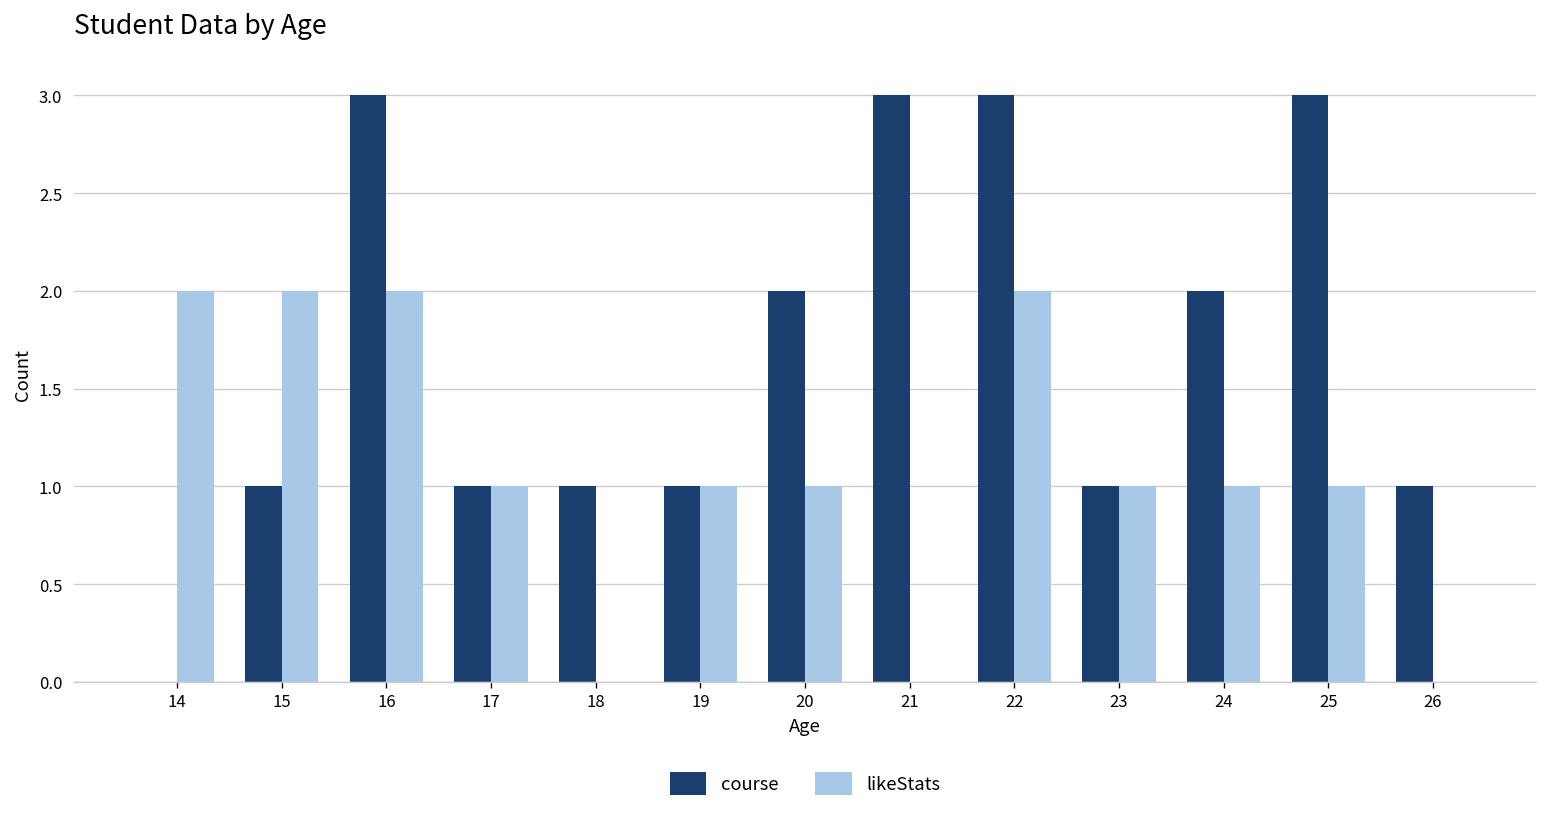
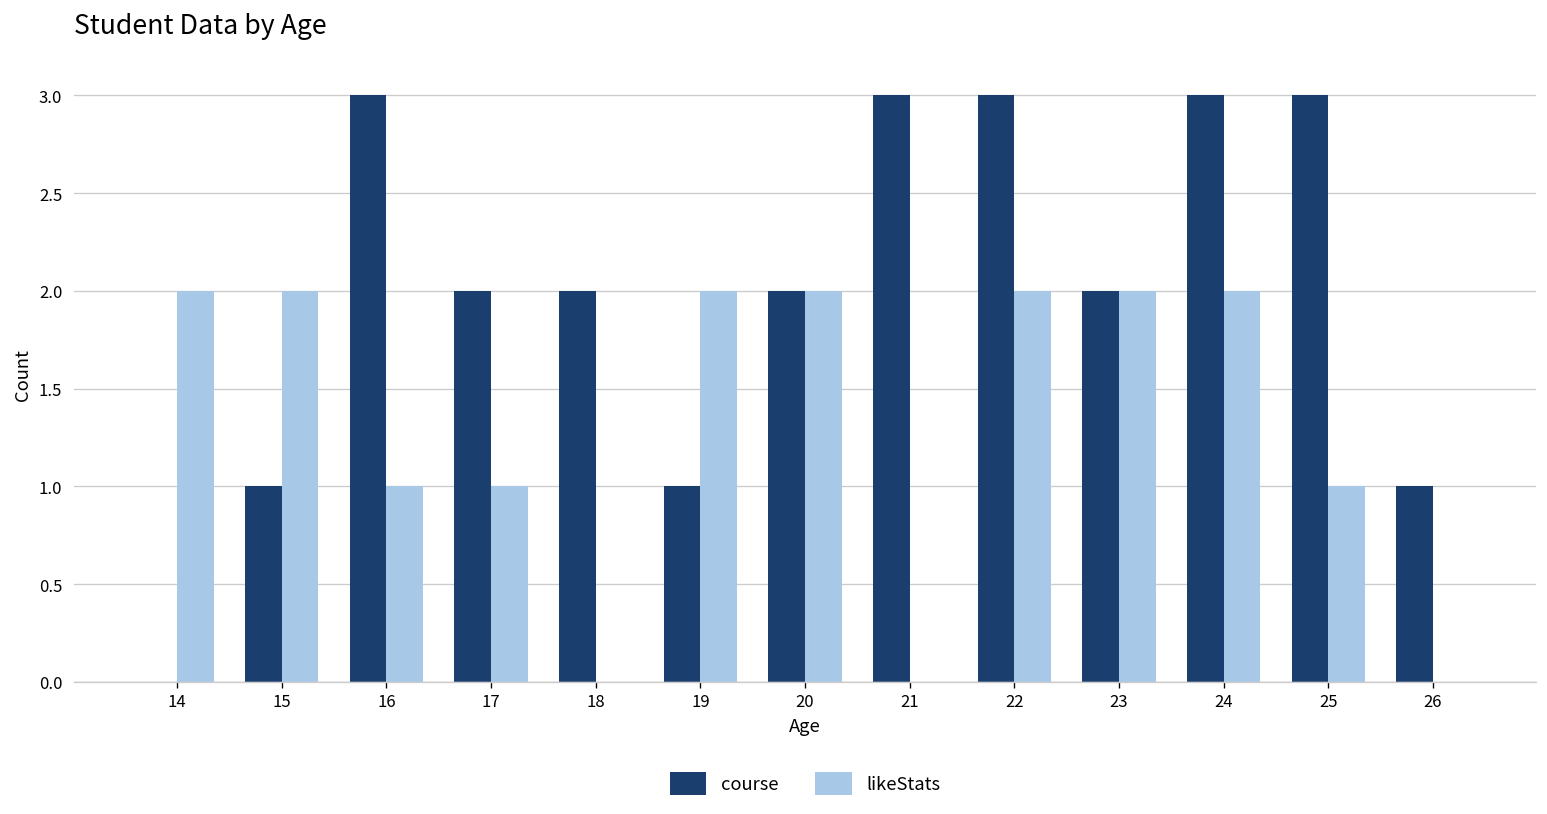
  {
    "course": {
      "14": 0,
      "15": 1,
      "16": 3,
-     "17": 1,
-     "18": 1,
+     "17": 2,
+     "18": 2,
      "19": 1,
      "20": 2,
      "21": 3,
      "22": 3,
-     "23": 1,
-     "24": 2,
+     "23": 2,
+     "24": 3,
      "25": 3,
      "26": 1
    },
    "likeStats": {
      "14": 2,
      "15": 2,
-     "16": 2,
+     "16": 1,
      "17": 1,
      "18": 0,
-     "19": 1,
-     "20": 1,
+     "19": 2,
+     "20": 2,
      "21": 0,
      "22": 2,
-     "23": 1,
-     "24": 1,
+     "23": 2,
+     "24": 2,
      "25": 1,
      "26": 0
    }
  }
